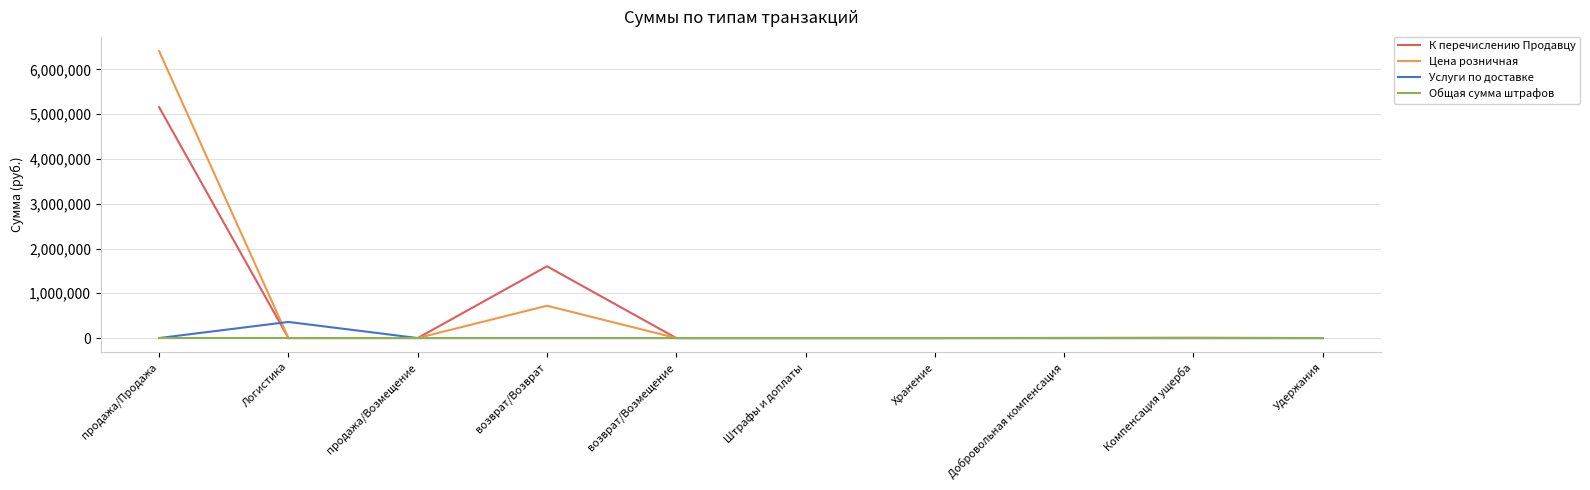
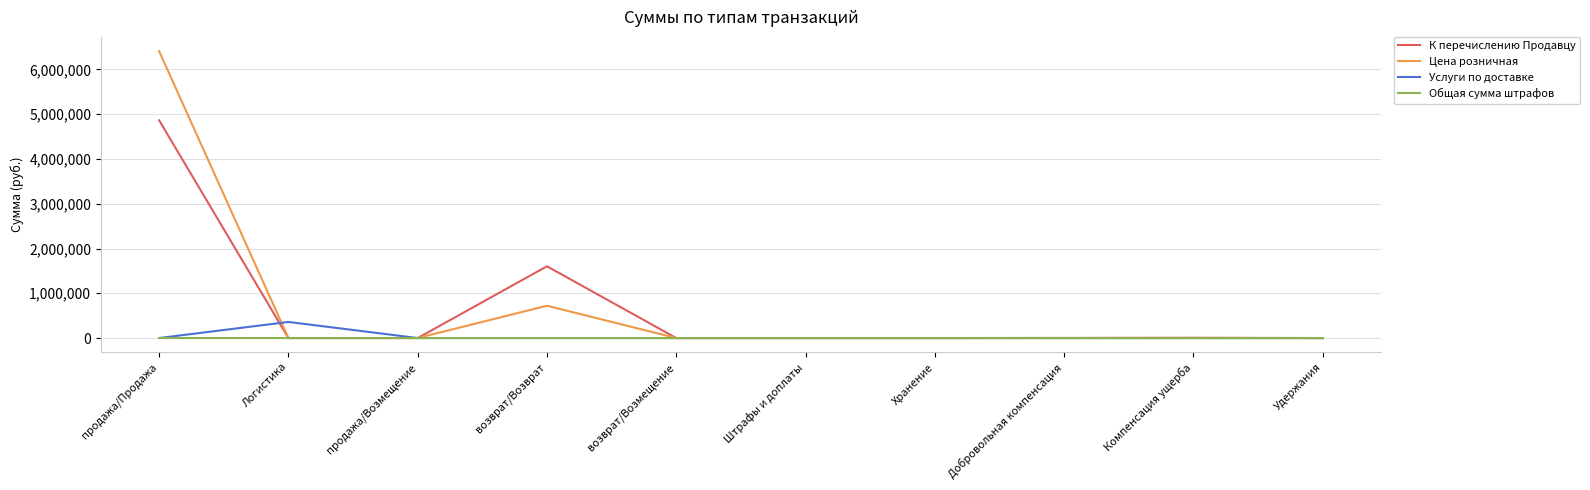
  {
    "К перечислению Продавцу": {
-     "продажа/Продажа": "5,200,000",
+     "продажа/Продажа": "4,900,000",
      "возврат/Возврат": "1,600,000"
    },
    "Цена розничная": {
      "продажа/Продажа": "6,400,000",
      "возврат/Возврат": "700,000"
    },
    "Услуги по доставке": {
      "Логистика": "400,000"
    }
  }
